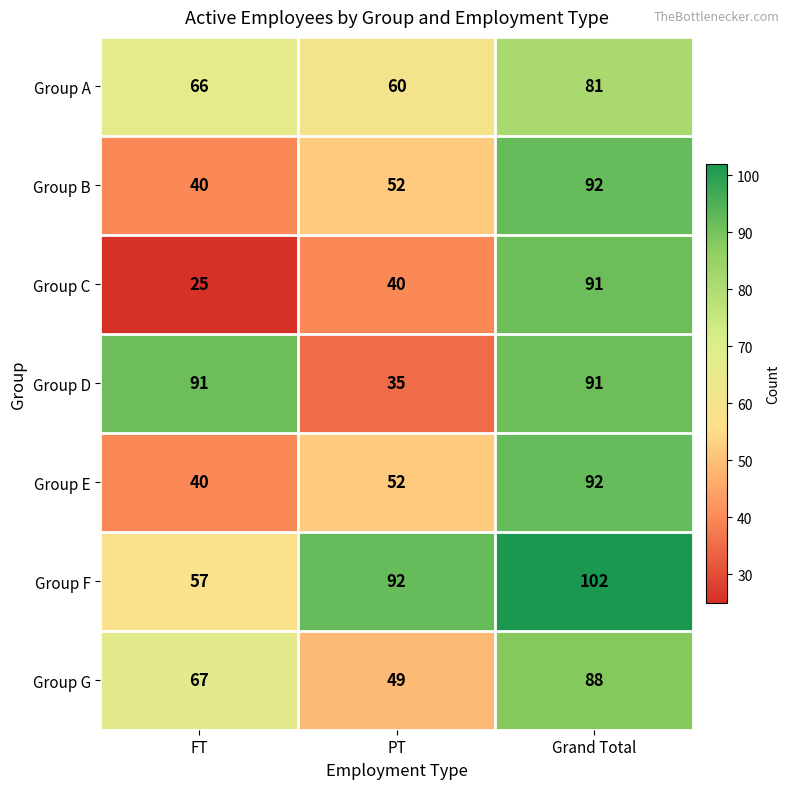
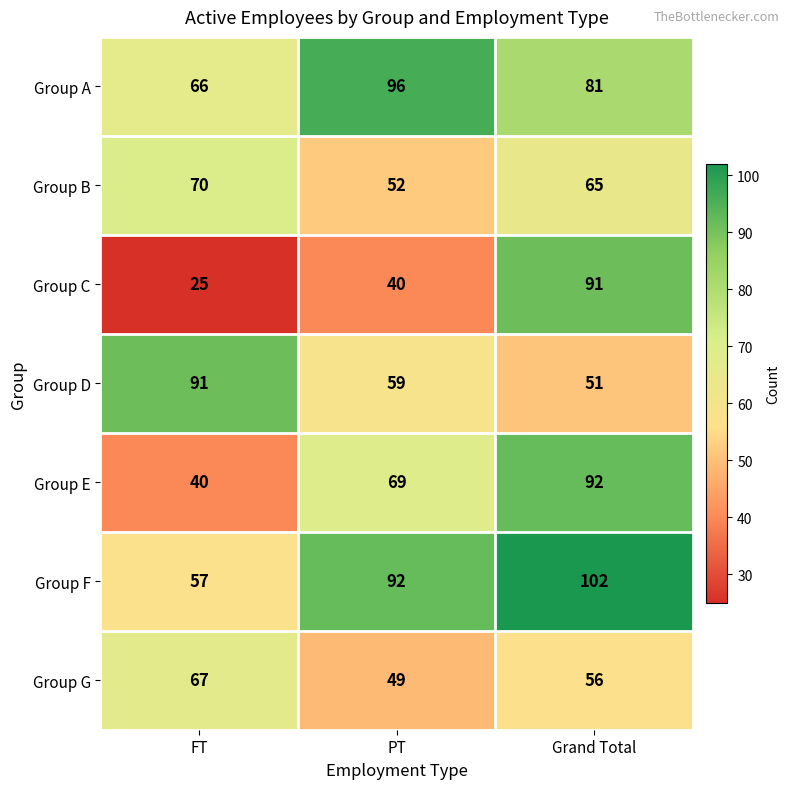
  {
    "Group A": {
      "FT": 66,
-     "PT": 60,
+     "PT": 96,
      "Grand Total": 81
    },
    "Group B": {
-     "FT": 40,
+     "FT": 70,
      "PT": 52,
-     "Grand Total": 92
+     "Grand Total": 65
    },
    "Group C": {
      "FT": 25,
      "PT": 40,
      "Grand Total": 91
    },
    "Group D": {
      "FT": 91,
-     "PT": 35,
-     "Grand Total": 91
+     "PT": 59,
+     "Grand Total": 51
    },
    "Group E": {
      "FT": 40,
-     "PT": 52,
+     "PT": 69,
      "Grand Total": 92
    },
    "Group F": {
      "FT": 57,
      "PT": 92,
      "Grand Total": 102
    },
    "Group G": {
      "FT": 67,
      "PT": 49,
-     "Grand Total": 88
+     "Grand Total": 56
    }
  }
